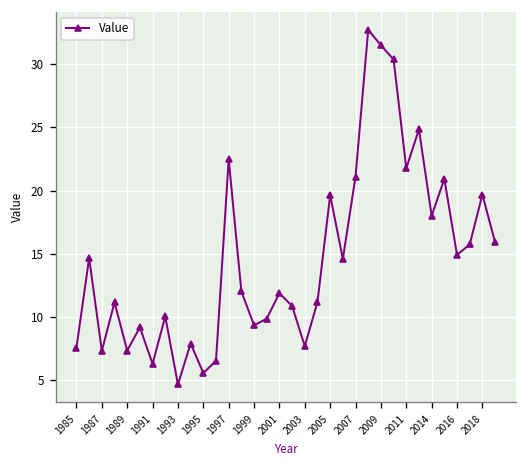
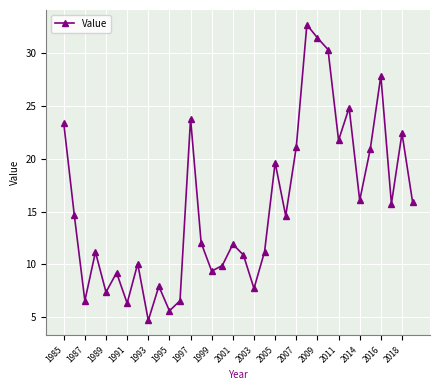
  {
-   "1985": 7.6,
-   "1987": 7.3,
+   "1985": 23.4,
+   "1987": 6.5,
    "1989": 7.4,
    "1991": 6.3,
    "1993": 4.7,
    "1995": 5.6,
-   "1997": 22.5,
+   "1997": 23.8,
    "1999": 9.3,
    "2001": 11.9,
    "2003": 7.7,
    "2005": 19.6,
    "2007": 21.1,
    "2009": 31.5,
    "2011": 21.8,
-   "2014": 18.0,
-   "2016": 14.9,
-   "2018": 19.7
+   "2014": 16.1,
+   "2016": 27.9,
+   "2018": 22.4
  }
